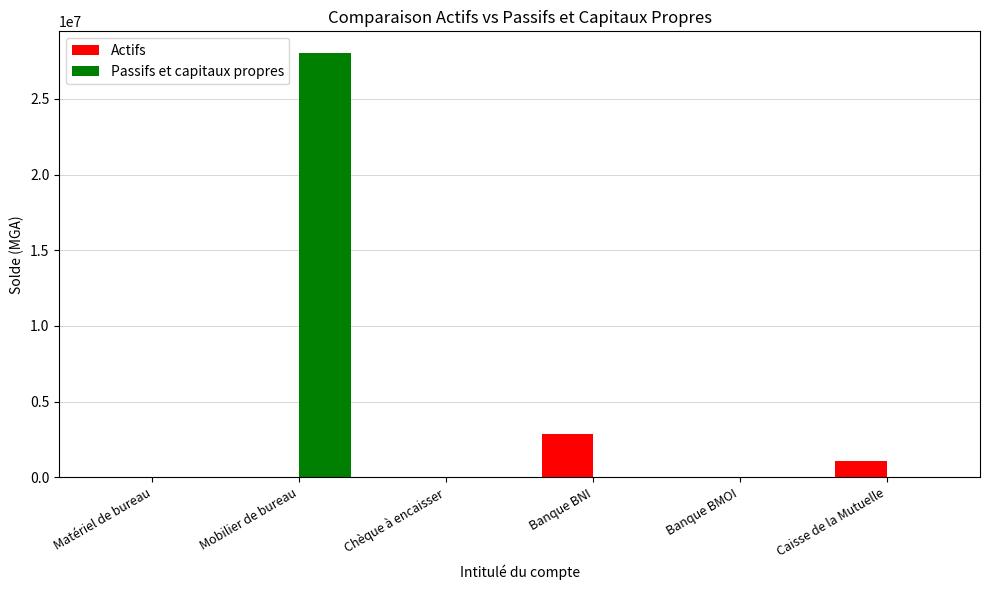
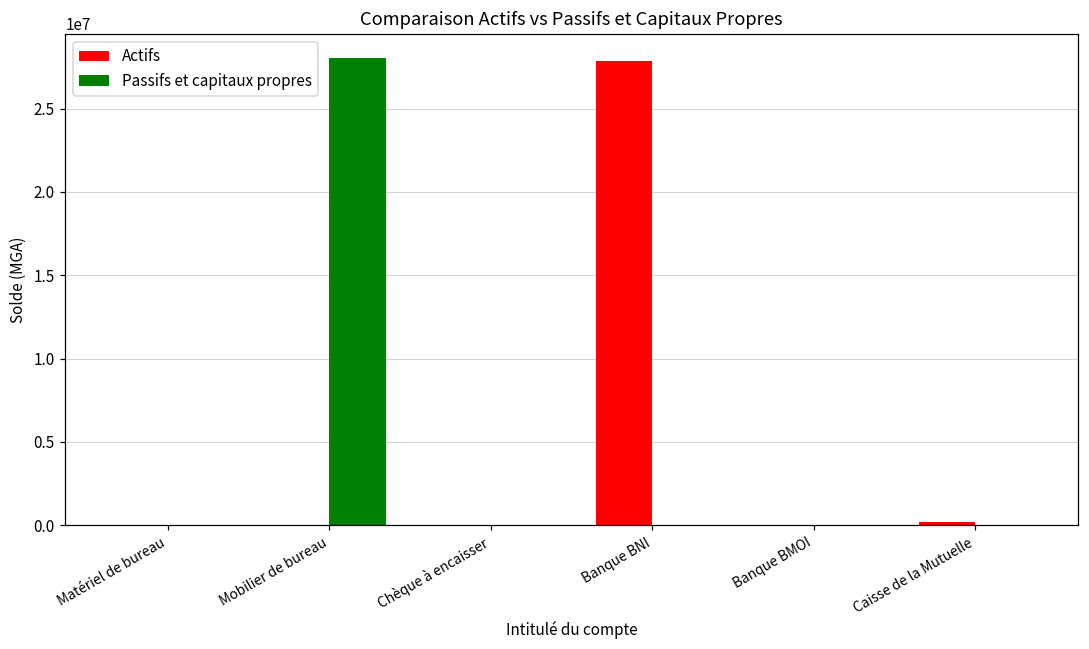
  {
    "Actifs": {
      "Matériel de bureau": 0,
      "Mobilier de bureau": 0,
      "Chèque à encaisser": 0,
-     "Banque BNI": 2900000,
+     "Banque BNI": 27900000,
      "Banque BMOI": 0,
-     "Caisse de la Mutuelle": 1100000
+     "Caisse de la Mutuelle": 200000
    },
    "Passifs et capitaux propres": {
      "Matériel de bureau": 0,
      "Mobilier de bureau": 28100000,
      "Chèque à encaisser": 0,
      "Banque BNI": 0,
      "Banque BMOI": 0,
      "Caisse de la Mutuelle": 0
    }
  }
